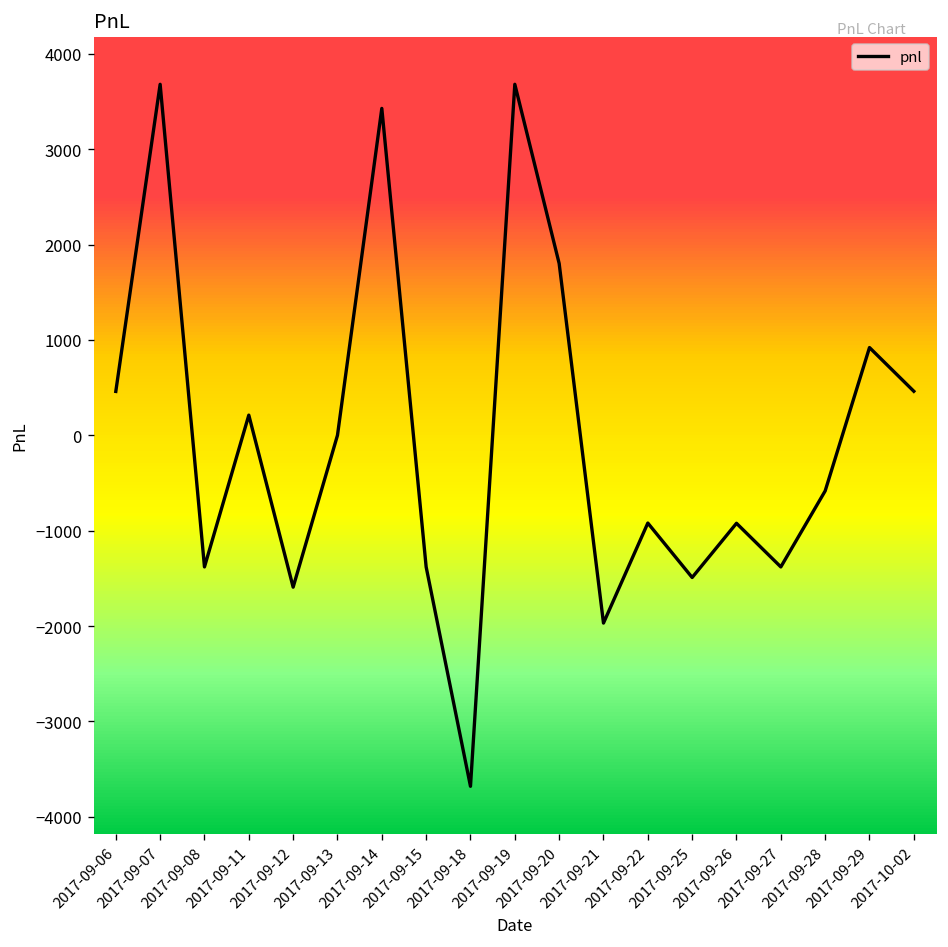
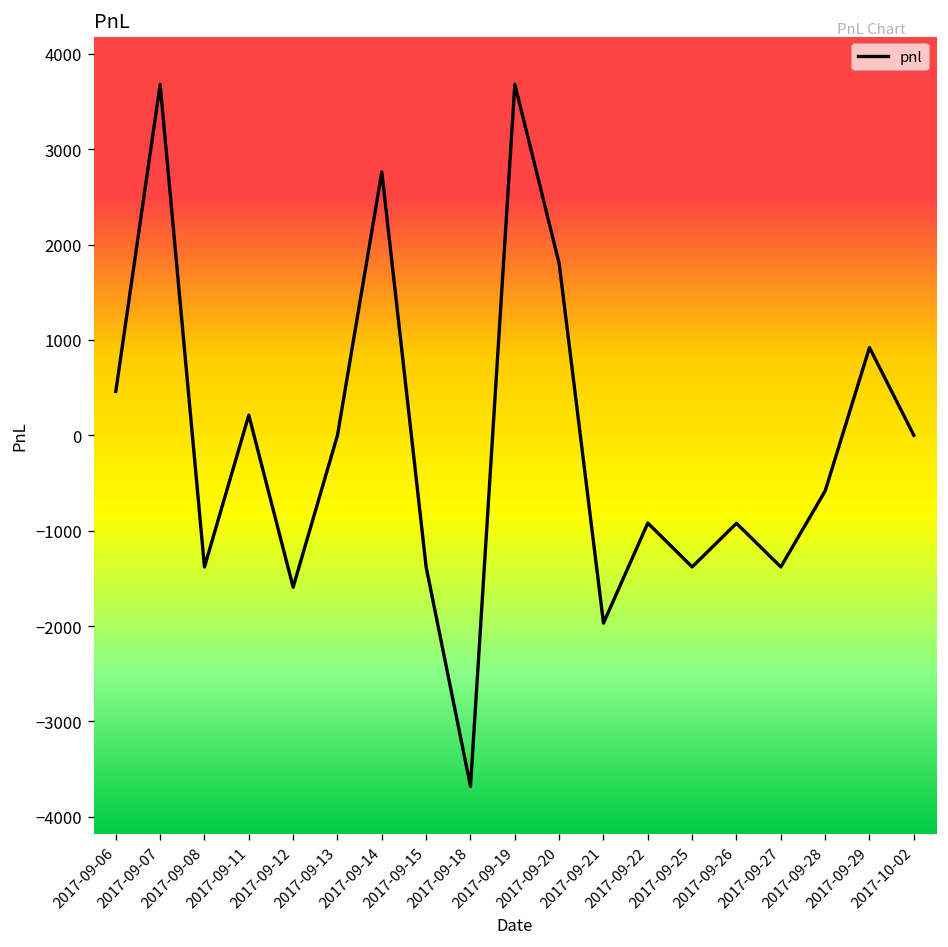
  {
    "2017-09-06": 500,
    "2017-09-07": 3700,
    "2017-09-08": -1400,
    "2017-09-11": 200,
    "2017-09-12": -1600,
    "2017-09-13": 0,
-   "2017-09-14": 3400,
+   "2017-09-14": 2800,
    "2017-09-15": -1400,
    "2017-09-18": -3700,
    "2017-09-19": 3700,
    "2017-09-20": 1800,
    "2017-09-21": -2000,
    "2017-09-22": -900,
-   "2017-09-25": -1500,
+   "2017-09-25": -1400,
    "2017-09-26": -900,
    "2017-09-27": -1400,
    "2017-09-28": -600,
    "2017-09-29": 900,
-   "2017-10-02": 500
+   "2017-10-02": 0
  }
